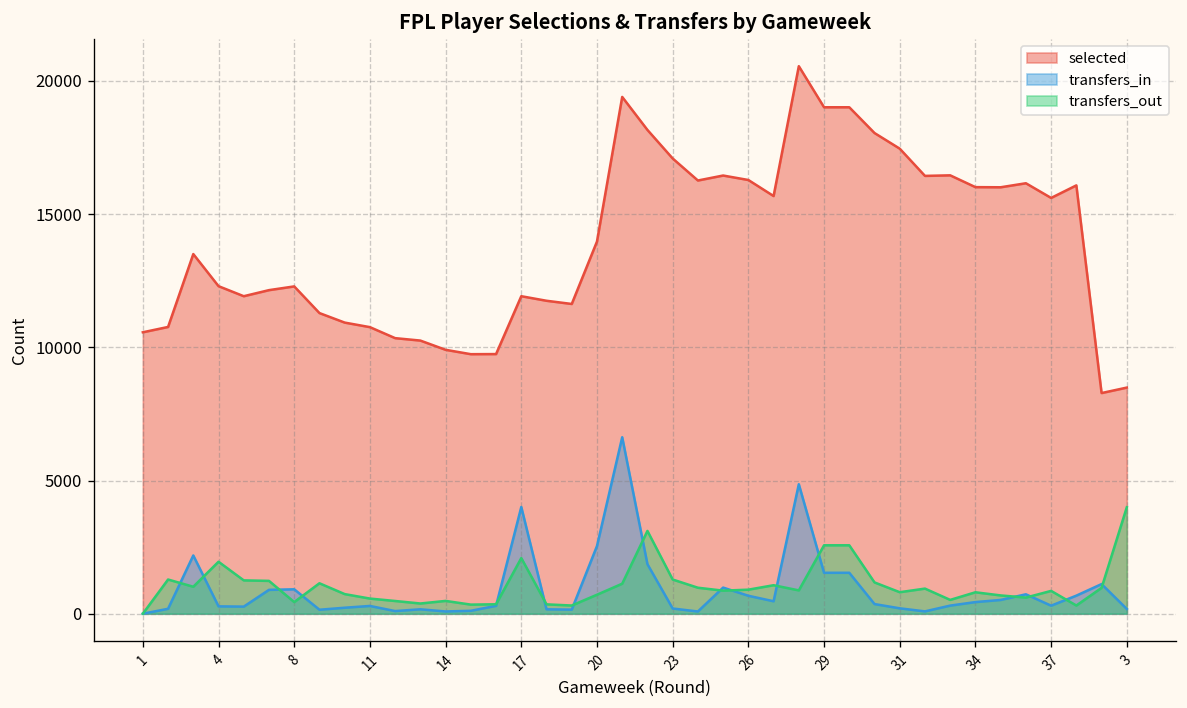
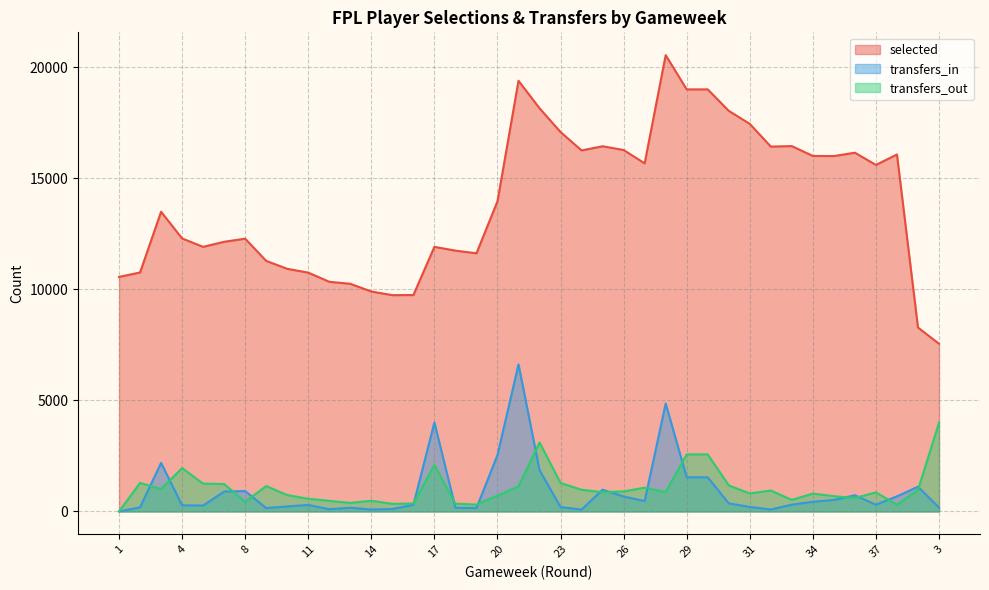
  {
    "selected": {
-     "3": 8500
+     "3": 7600
    },
    "transfers_in": {
      "3": 200
    },
    "transfers_out": {
      "3": 4000
    }
  }
